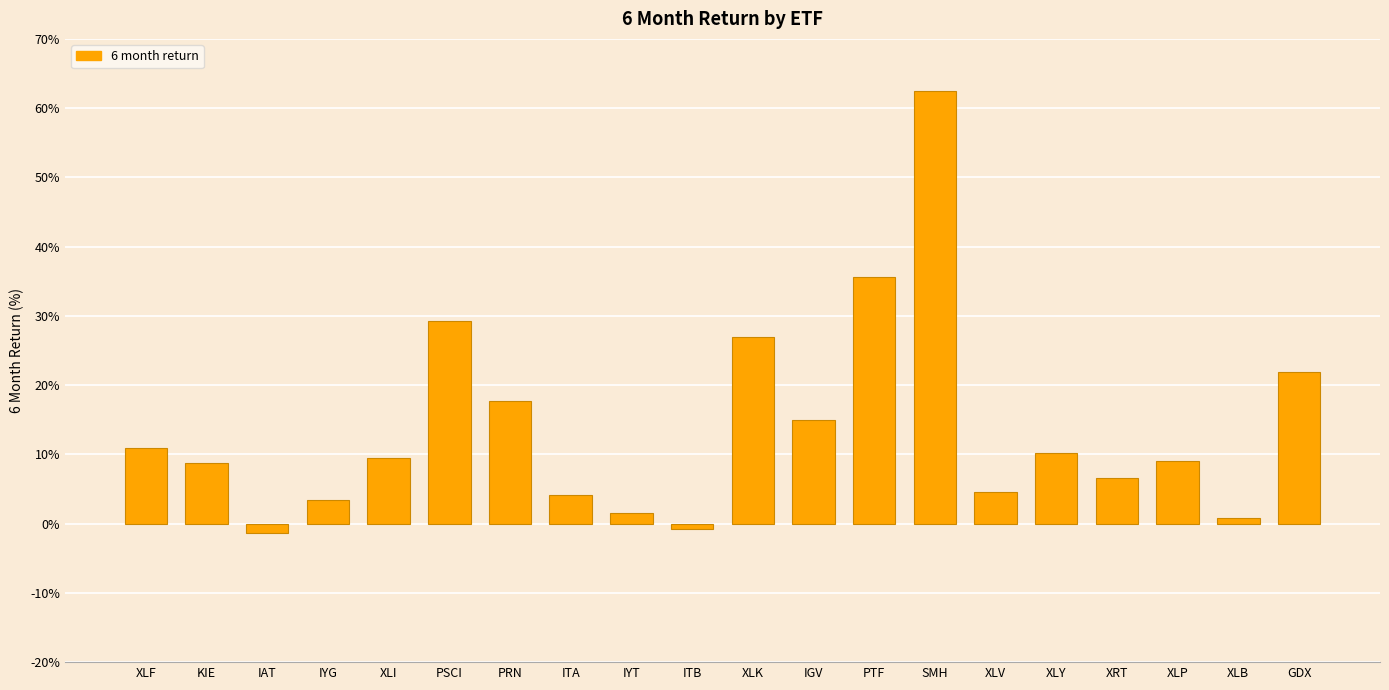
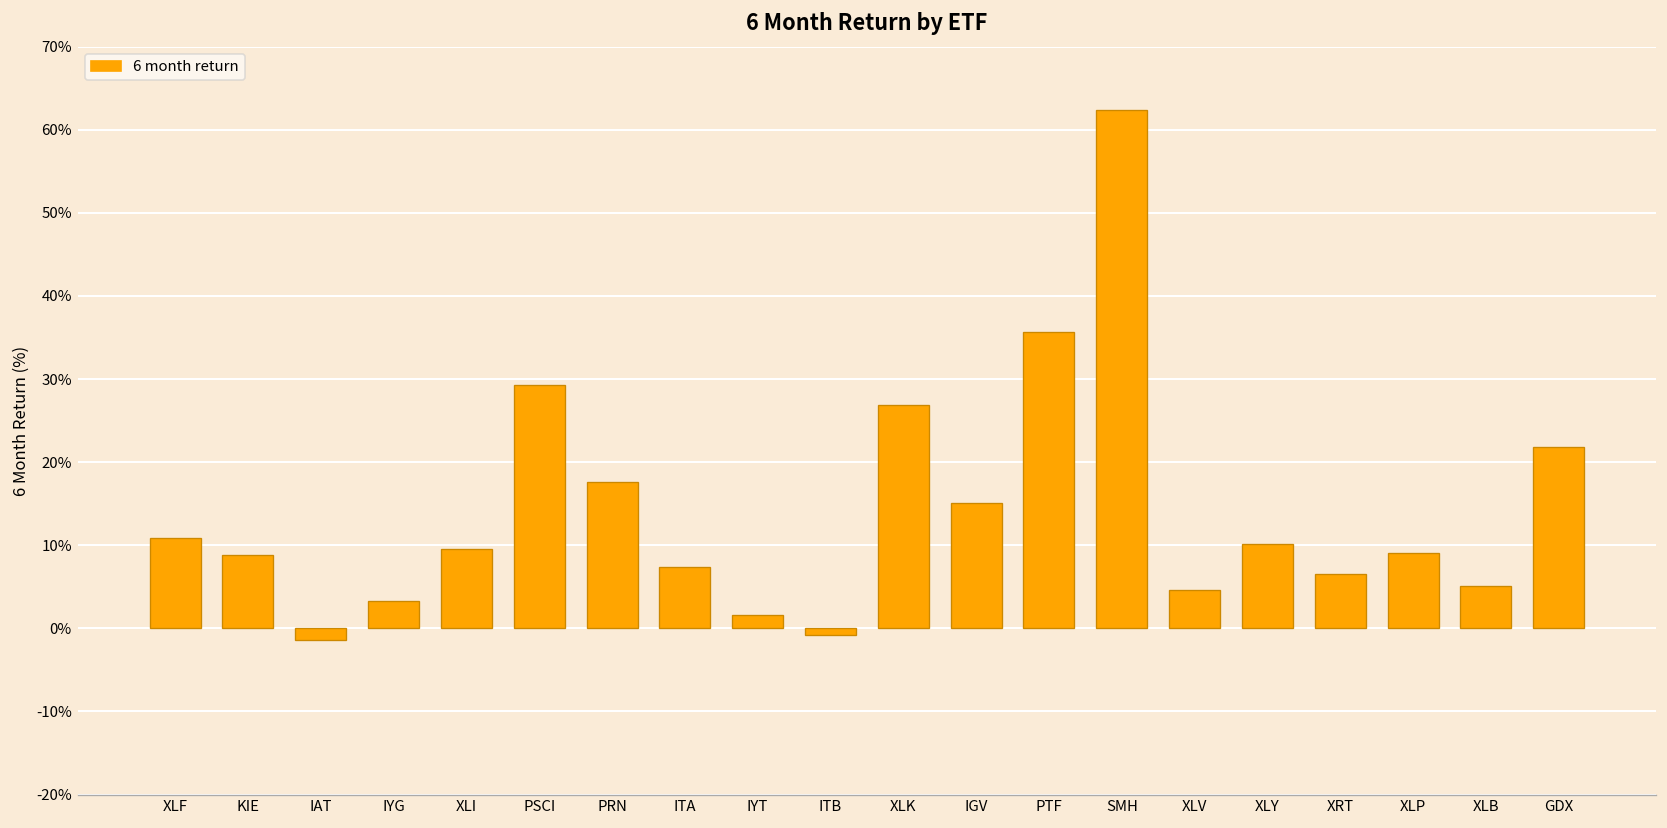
  {
    "XLF": "11%",
    "KIE": "9%",
    "IAT": "-1%",
    "IYG": "3%",
    "XLI": "9%",
    "PSCI": "29%",
    "PRN": "18%",
-   "ITA": "4%",
+   "ITA": "7%",
    "IYT": "2%",
    "ITB": "-1%",
    "XLK": "27%",
    "IGV": "15%",
    "PTF": "36%",
    "SMH": "62%",
    "XLV": "5%",
    "XLY": "10%",
    "XRT": "7%",
    "XLP": "9%",
-   "XLB": "1%",
+   "XLB": "5%",
    "GDX": "22%"
  }
